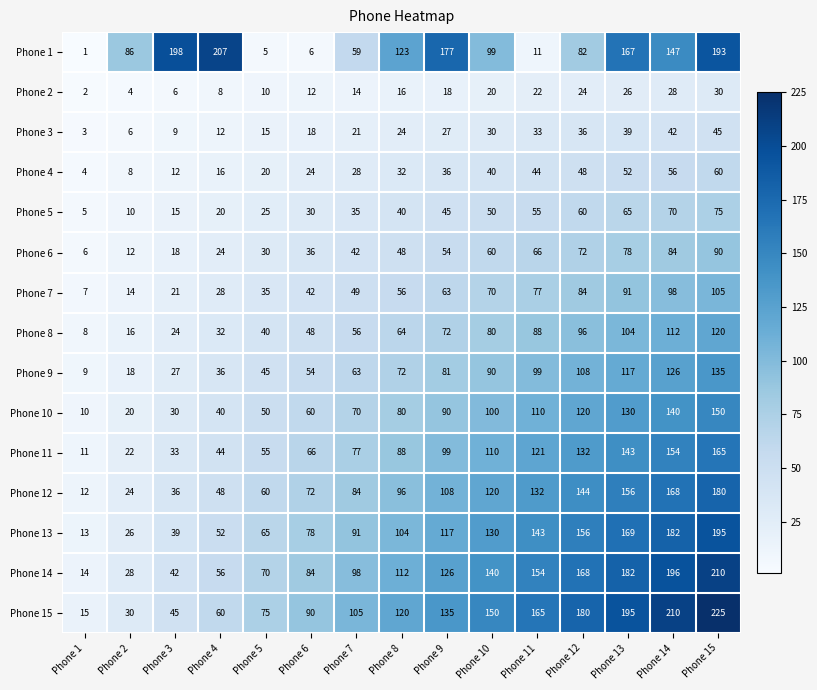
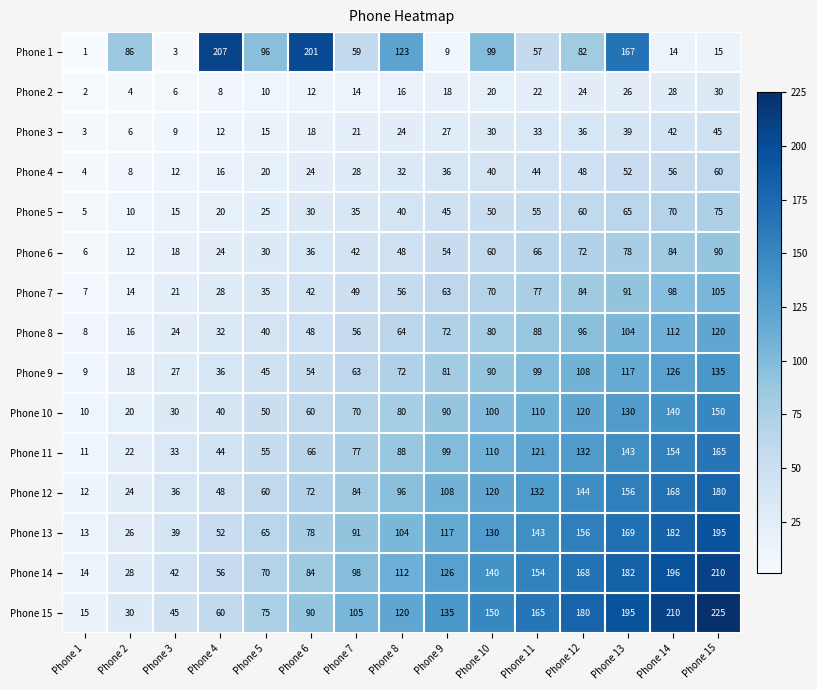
  {
    "Phone 1": {
      "Phone 1": 1,
      "Phone 2": 86,
-     "Phone 3": 198,
+     "Phone 3": 3,
      "Phone 4": 207,
-     "Phone 5": 5,
-     "Phone 6": 6,
+     "Phone 5": 96,
+     "Phone 6": 201,
      "Phone 7": 59,
      "Phone 8": 123,
-     "Phone 9": 177,
+     "Phone 9": 9,
      "Phone 10": 99,
-     "Phone 11": 11,
+     "Phone 11": 57,
      "Phone 12": 82,
      "Phone 13": 167,
-     "Phone 14": 147,
-     "Phone 15": 193
+     "Phone 14": 14,
+     "Phone 15": 15
    }
  }
